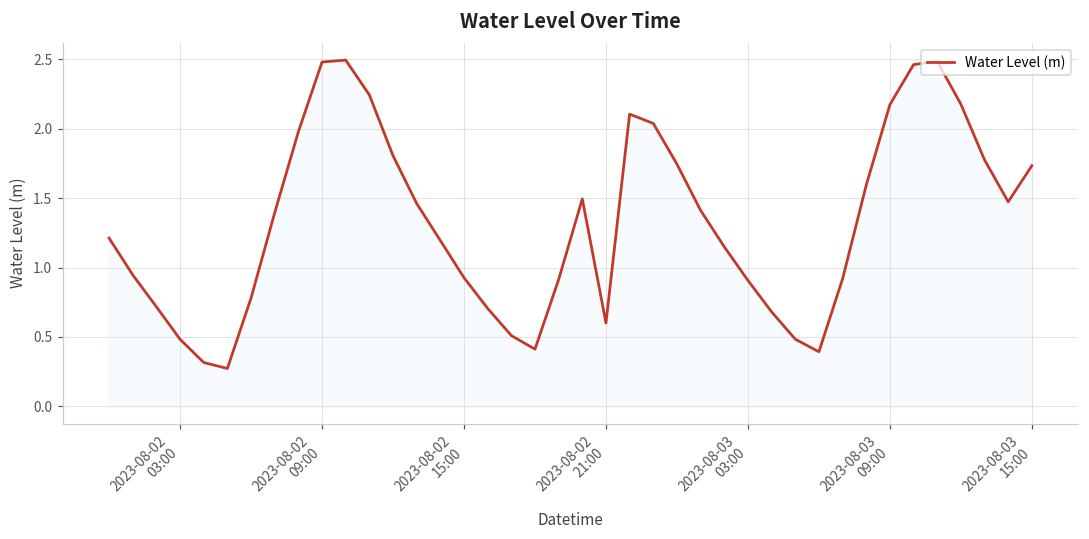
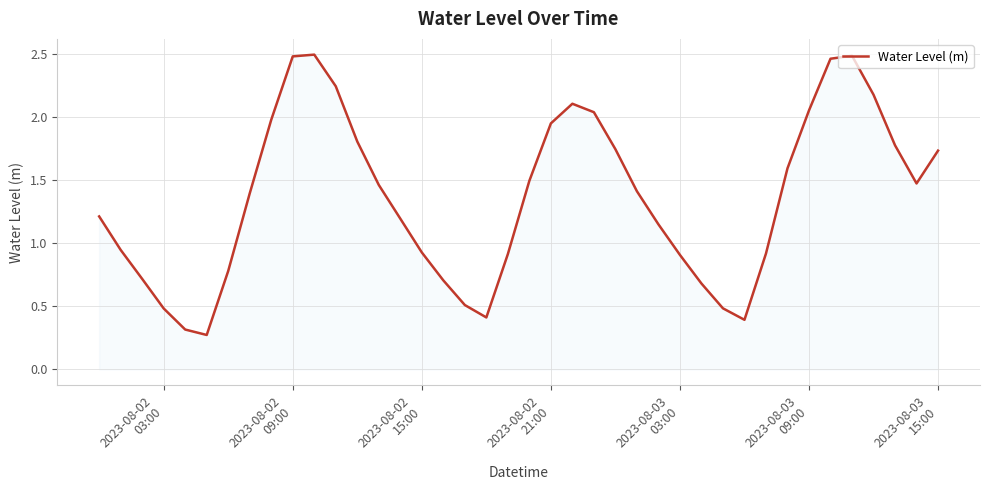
  {
    "2023-08-02 03:00": 0.48,
    "2023-08-02 09:00": 2.48,
    "2023-08-02 15:00": 0.93,
-   "2023-08-02 21:00": 0.60,
+   "2023-08-02 21:00": 1.95,
    "2023-08-03 03:00": 0.91,
-   "2023-08-03 09:00": 2.17,
+   "2023-08-03 09:00": 2.05,
    "2023-08-03 15:00": 1.73
  }
